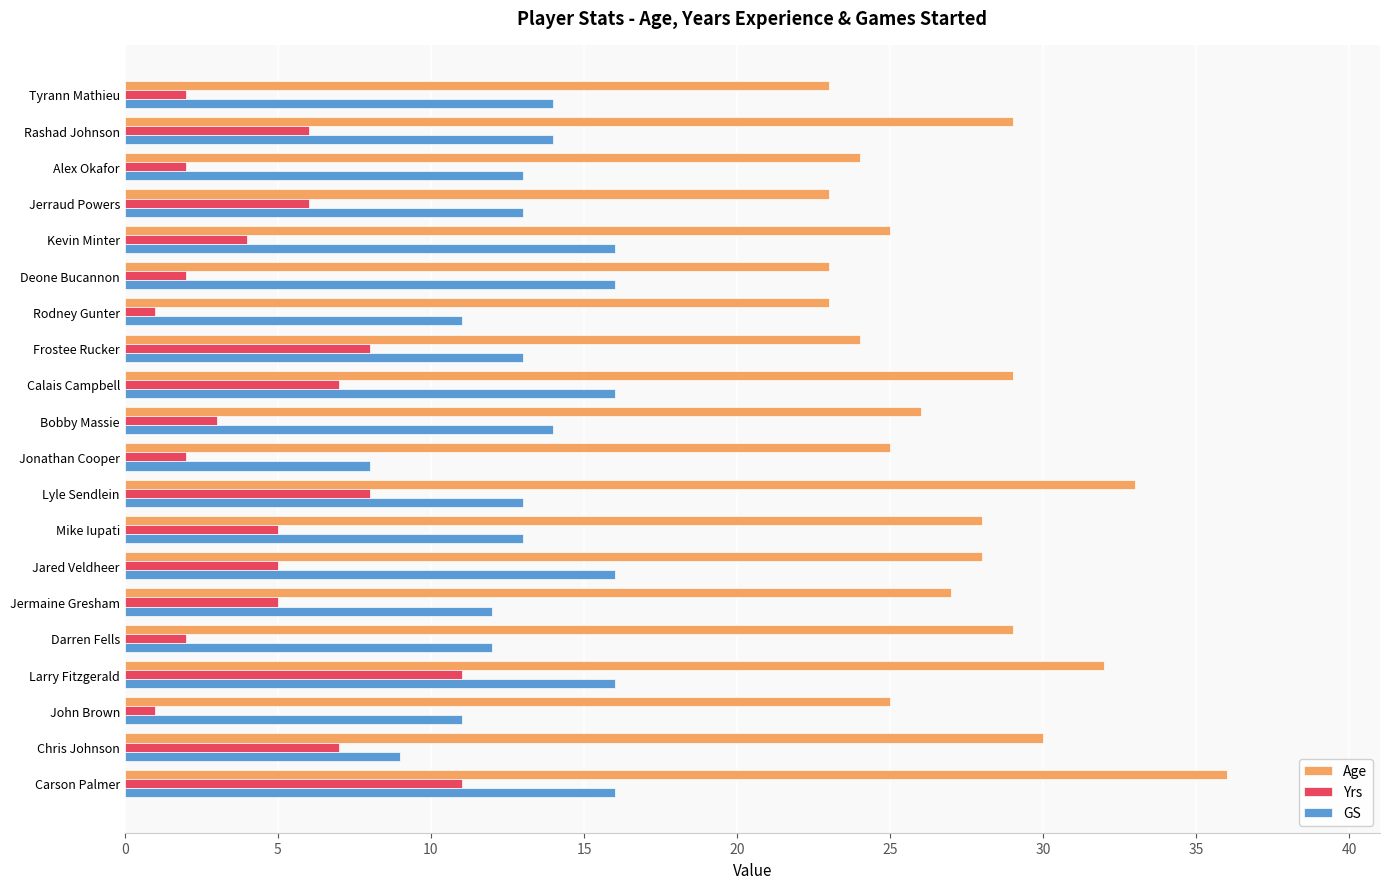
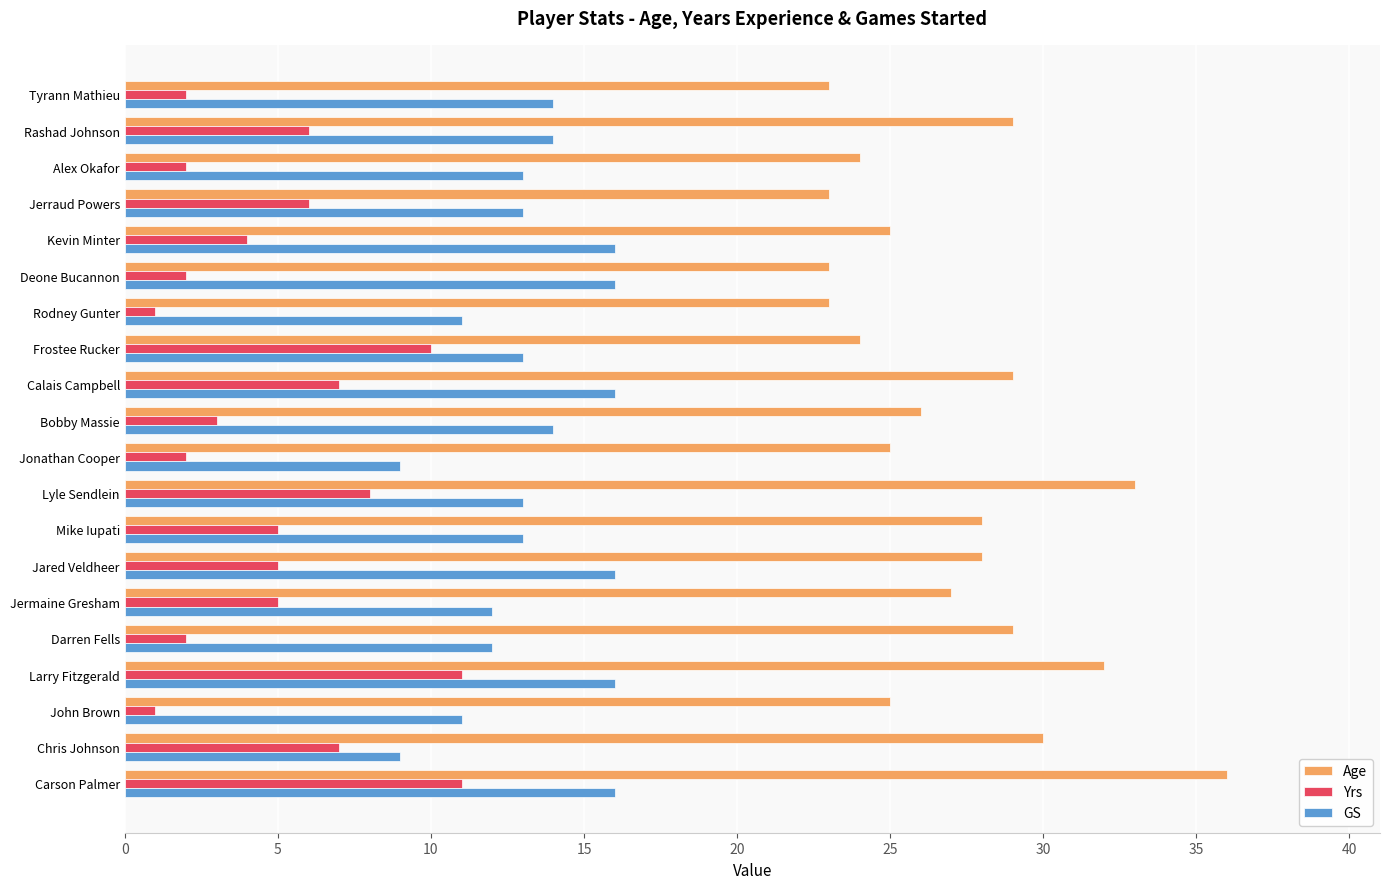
  {
    "Age": {
      "Tyrann Mathieu": 23,
      "Rashad Johnson": 29,
      "Alex Okafor": 24,
      "Jerraud Powers": 23,
      "Kevin Minter": 25,
      "Deone Bucannon": 23,
      "Rodney Gunter": 23,
      "Frostee Rucker": 24,
      "Calais Campbell": 29,
      "Bobby Massie": 26,
      "Jonathan Cooper": 25,
      "Lyle Sendlein": 33,
      "Mike Iupati": 28,
      "Jared Veldheer": 28,
      "Jermaine Gresham": 27,
      "Darren Fells": 29,
      "Larry Fitzgerald": 32,
      "John Brown": 25,
      "Chris Johnson": 30,
      "Carson Palmer": 36
    },
    "Yrs": {
      "Tyrann Mathieu": 2,
      "Rashad Johnson": 6,
      "Alex Okafor": 2,
      "Jerraud Powers": 6,
      "Kevin Minter": 4,
      "Deone Bucannon": 2,
      "Rodney Gunter": 1,
-     "Frostee Rucker": 8,
+     "Frostee Rucker": 10,
      "Calais Campbell": 7,
      "Bobby Massie": 3,
      "Jonathan Cooper": 2,
      "Lyle Sendlein": 8,
      "Mike Iupati": 5,
      "Jared Veldheer": 5,
      "Jermaine Gresham": 5,
      "Darren Fells": 2,
      "Larry Fitzgerald": 11,
      "John Brown": 1,
      "Chris Johnson": 7,
      "Carson Palmer": 11
    },
    "GS": {
      "Tyrann Mathieu": 14,
      "Rashad Johnson": 14,
      "Alex Okafor": 13,
      "Jerraud Powers": 13,
      "Kevin Minter": 16,
      "Deone Bucannon": 16,
      "Rodney Gunter": 11,
      "Frostee Rucker": 13,
      "Calais Campbell": 16,
      "Bobby Massie": 14,
-     "Jonathan Cooper": 8,
+     "Jonathan Cooper": 9,
      "Lyle Sendlein": 13,
      "Mike Iupati": 13,
      "Jared Veldheer": 16,
      "Jermaine Gresham": 12,
      "Darren Fells": 12,
      "Larry Fitzgerald": 16,
      "John Brown": 11,
      "Chris Johnson": 9,
      "Carson Palmer": 16
    }
  }
